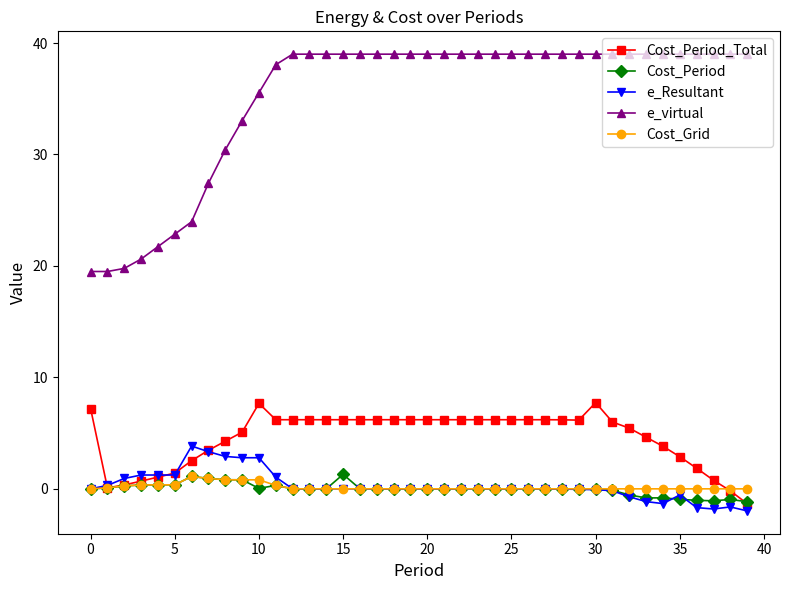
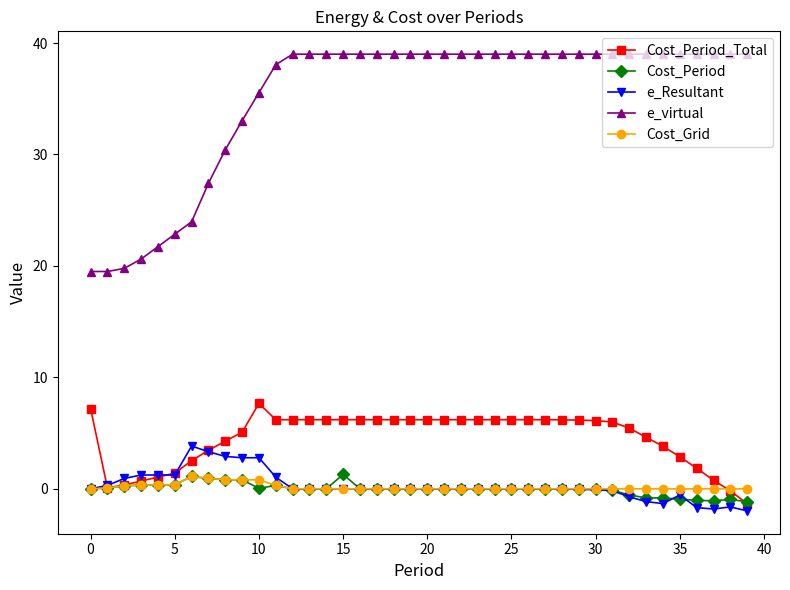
  {
    "Cost_Period_Total": {
      "0": 7.2,
      "10": 7.7,
      "15": 6.2,
      "20": 6.2,
      "25": 6.2,
-     "30": 7.7,
+     "30": 6.1,
      "35": 2.9
    },
    "Cost_Period": {
      "10": 0.0,
      "15": 1.3,
      "35": -0.9
    },
    "e_Resultant": {
      "10": 2.8,
      "35": -0.5
    },
    "e_virtual": {
      "0": 19.5,
      "5": 22.8,
      "10": 35.5,
      "15": 39.0,
      "20": 39.0,
      "25": 39.0,
      "30": 39.0
    },
    "Cost_Grid": {
      "10": 0.8,
      "35": 0.0
    }
  }
